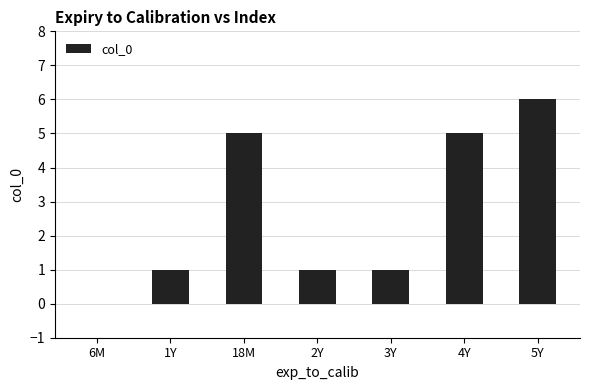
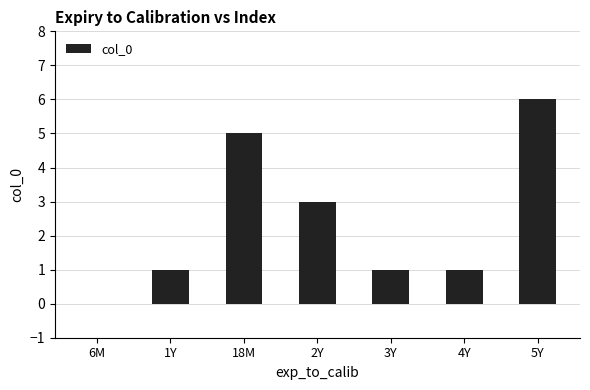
  {
    "6M": 0,
    "1Y": 1,
    "18M": 5,
-   "2Y": 1,
+   "2Y": 3,
    "3Y": 1,
-   "4Y": 5,
+   "4Y": 1,
    "5Y": 6
  }
